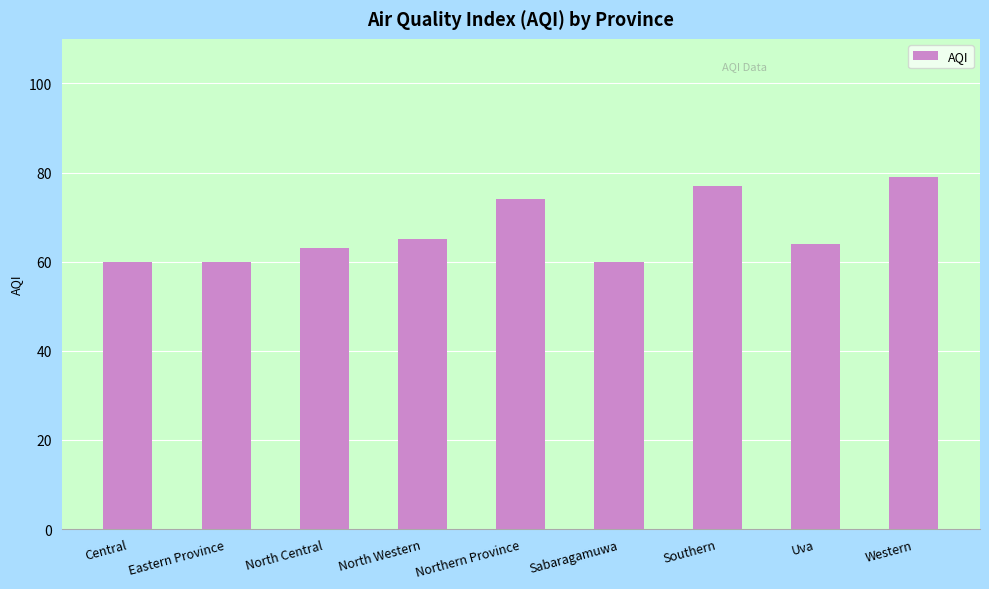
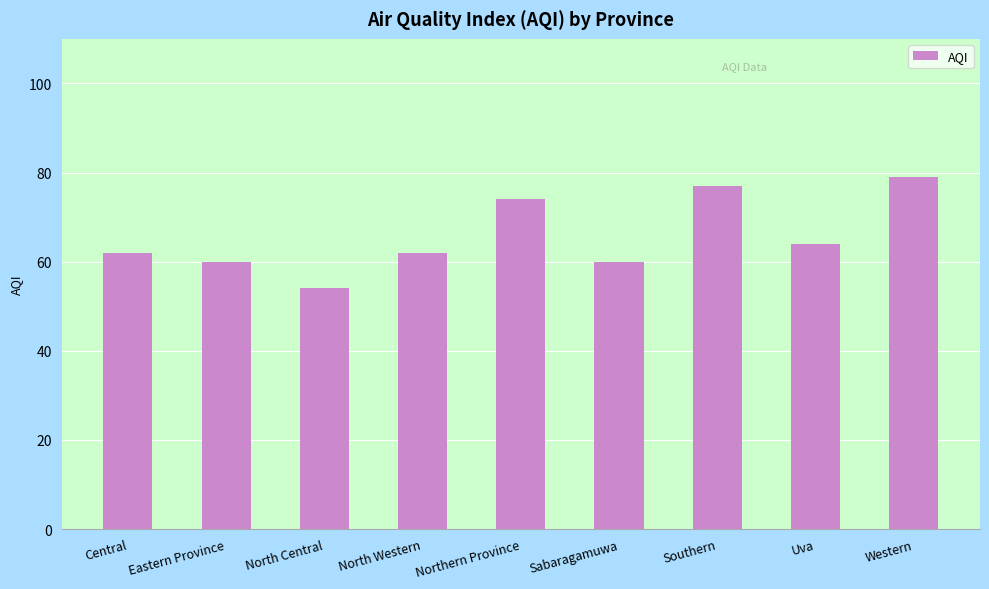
  {
-   "Central": 60,
+   "Central": 62,
    "Eastern Province": 60,
-   "North Central": 63,
-   "North Western": 65,
+   "North Central": 54,
+   "North Western": 62,
    "Northern Province": 74,
    "Sabaragamuwa": 60,
    "Southern": 77,
    "Uva": 64,
    "Western": 79
  }
